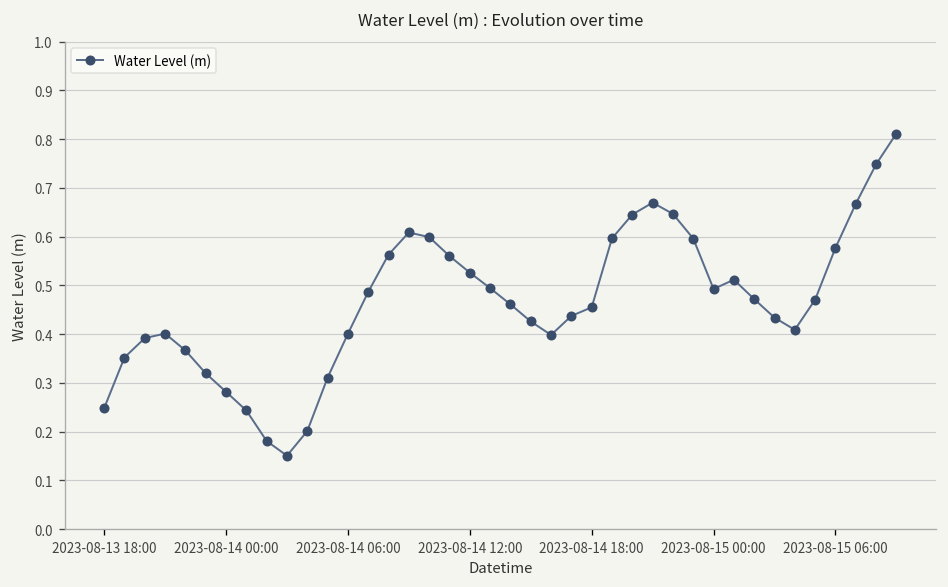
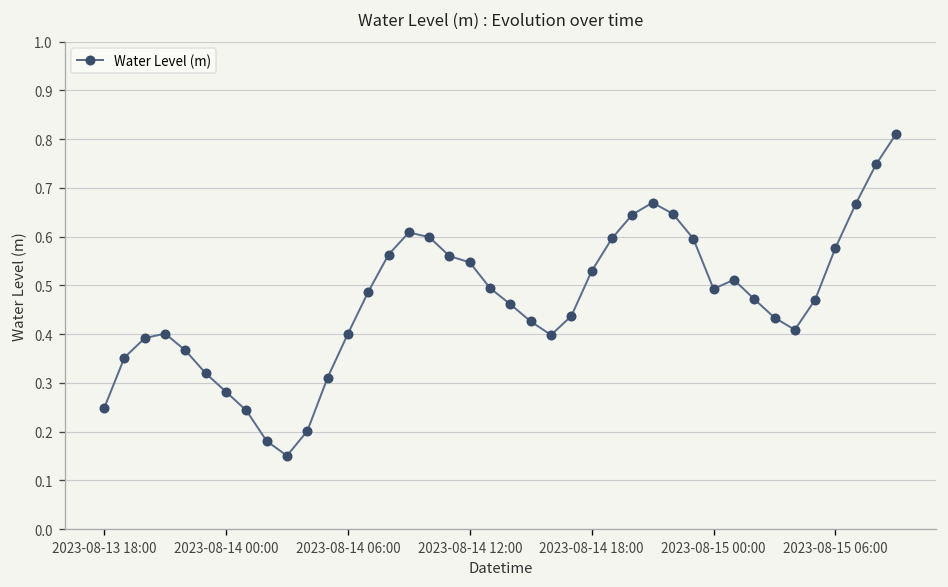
  {
    "2023-08-13 18:00": 0.25,
    "2023-08-14 00:00": 0.28,
    "2023-08-14 06:00": 0.40,
-   "2023-08-14 12:00": 0.53,
-   "2023-08-14 18:00": 0.45,
+   "2023-08-14 12:00": 0.55,
+   "2023-08-14 18:00": 0.53,
    "2023-08-15 00:00": 0.49,
    "2023-08-15 06:00": 0.58
  }
